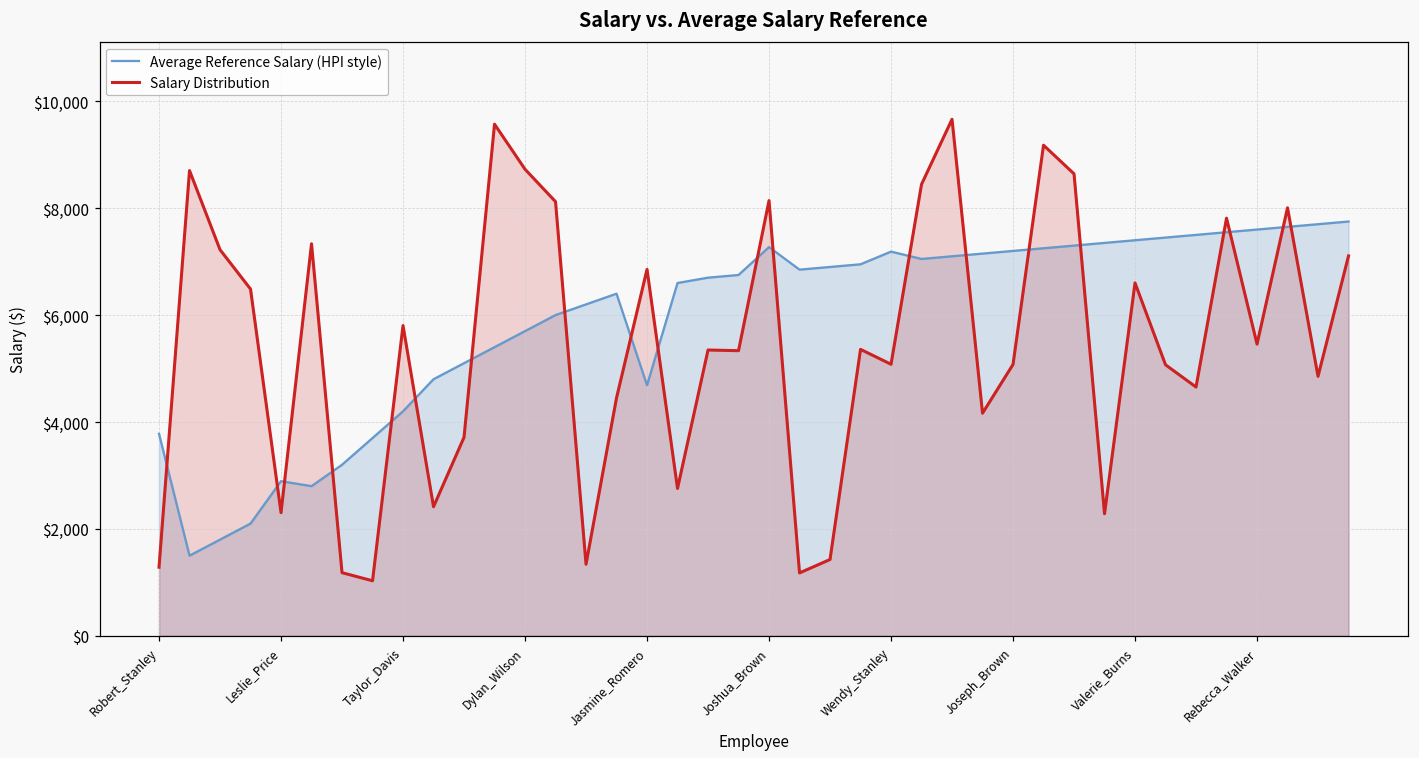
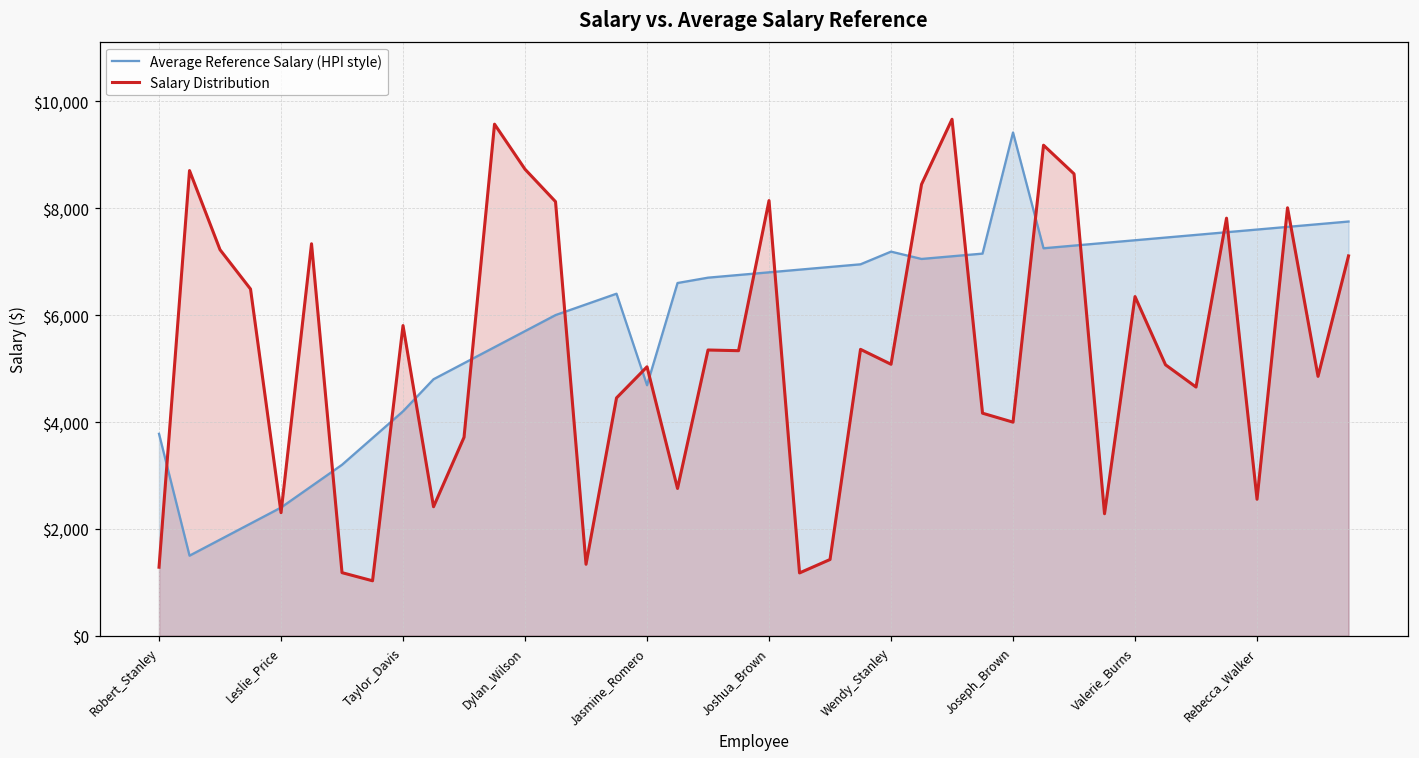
  {
    "Average Reference Salary (HPI style)": {
      "Robert_Stanley": "$3,800",
-     "Leslie_Price": "$2,900",
+     "Leslie_Price": "$2,400",
      "Taylor_Davis": "$4,200",
      "Dylan_Wilson": "$5,700",
      "Jasmine_Romero": "$4,700",
-     "Joshua_Brown": "$7,300",
+     "Joshua_Brown": "$6,800",
      "Wendy_Stanley": "$7,200",
-     "Joseph_Brown": "$7,200",
+     "Joseph_Brown": "$9,400",
      "Valerie_Burns": "$7,400",
      "Rebecca_Walker": "$7,600"
    },
    "Salary Distribution": {
      "Robert_Stanley": "$1,300",
      "Leslie_Price": "$2,300",
      "Taylor_Davis": "$5,800",
      "Dylan_Wilson": "$8,700",
-     "Jasmine_Romero": "$6,900",
+     "Jasmine_Romero": "$5,000",
      "Joshua_Brown": "$8,100",
      "Wendy_Stanley": "$5,100",
-     "Joseph_Brown": "$5,100",
-     "Valerie_Burns": "$6,600",
-     "Rebecca_Walker": "$5,500"
+     "Joseph_Brown": "$4,000",
+     "Valerie_Burns": "$6,300",
+     "Rebecca_Walker": "$2,600"
    }
  }
